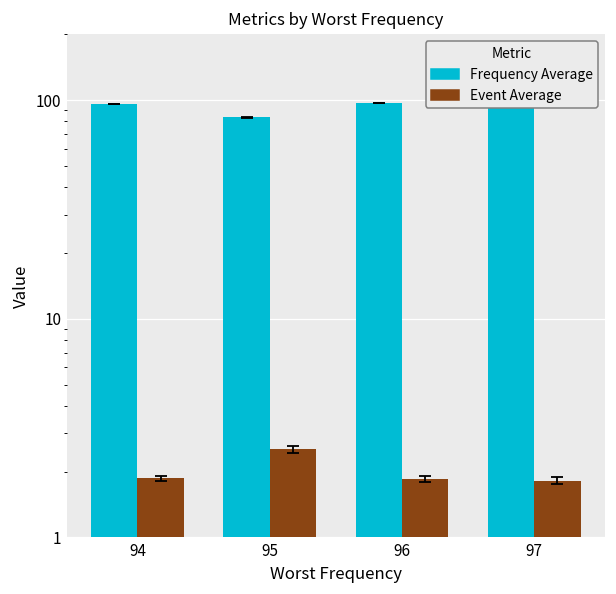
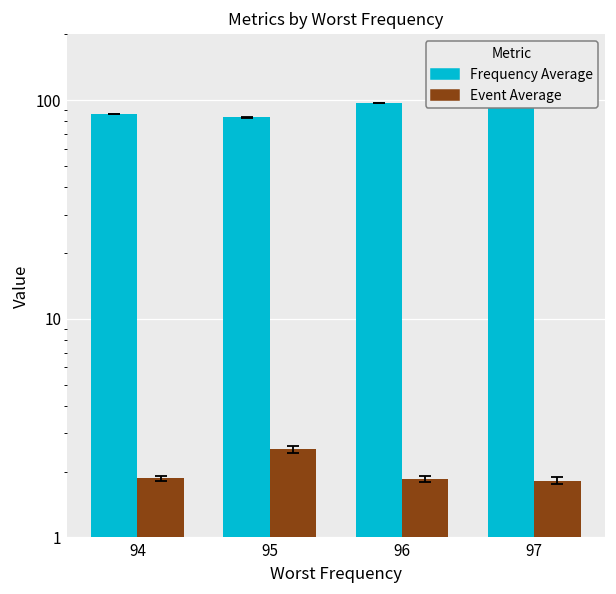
  {
    "Frequency Average": {
-     "94": 100,
+     "94": 90,
      "95": 84,
      "96": 100
    },
    "Event Average": {
      "94": 1.9,
      "95": 2.5,
      "96": 1.9,
      "97": 1.8
    }
  }
